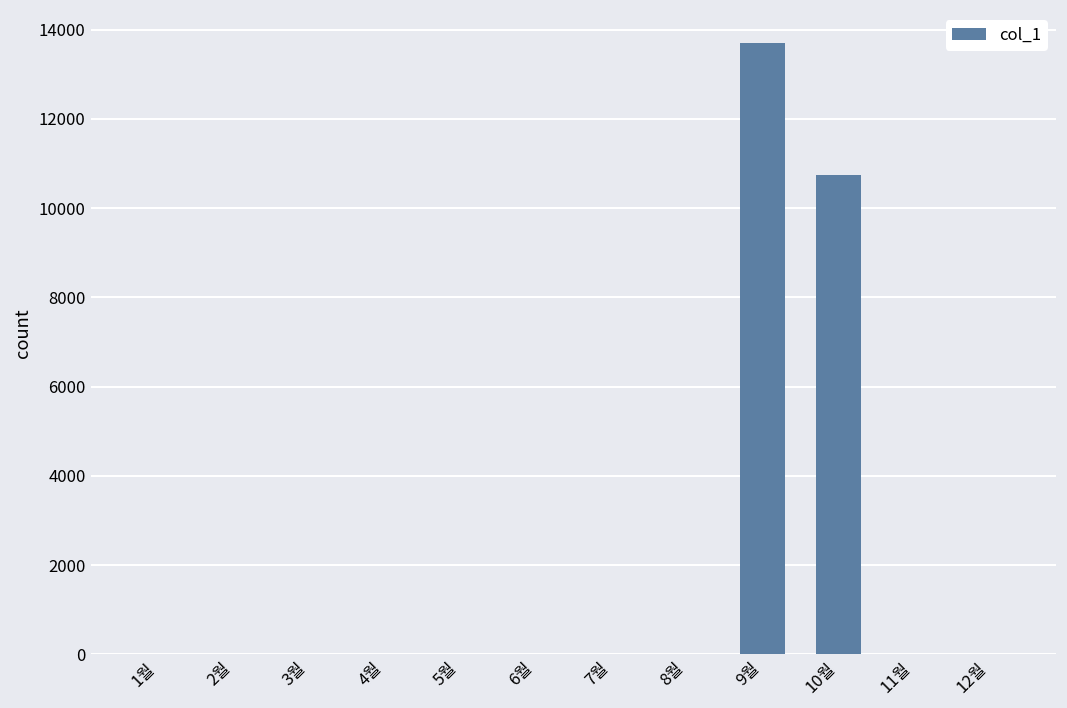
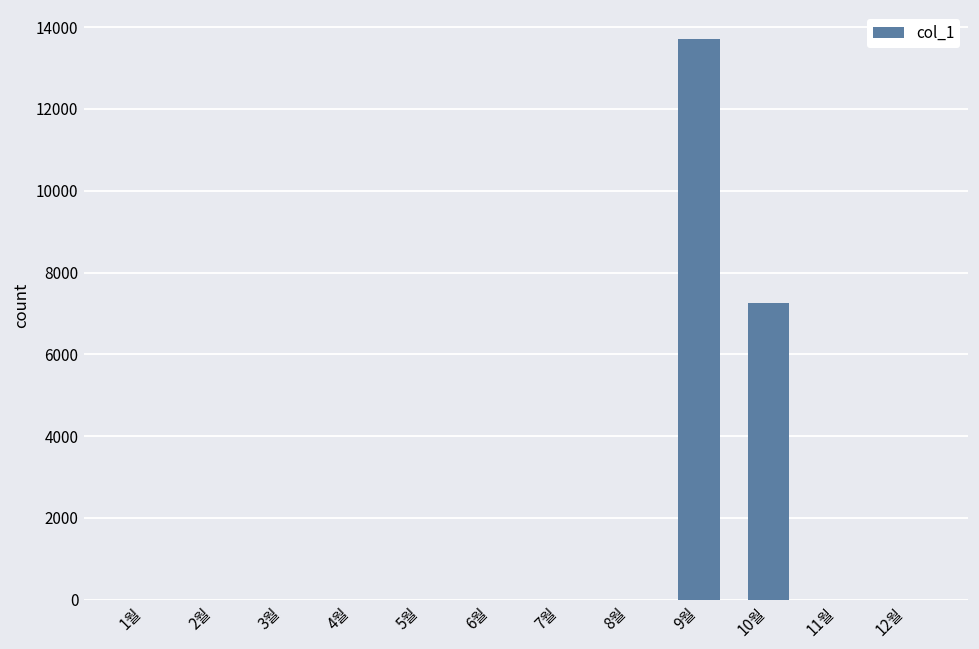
  {
    "1월": 0,
    "2월": 0,
    "3월": 0,
    "4월": 0,
    "5월": 0,
    "6월": 0,
    "7월": 0,
    "8월": 0,
    "9월": 13700,
-   "10월": 10700,
+   "10월": 7300,
    "11월": 0,
    "12월": 0
  }
